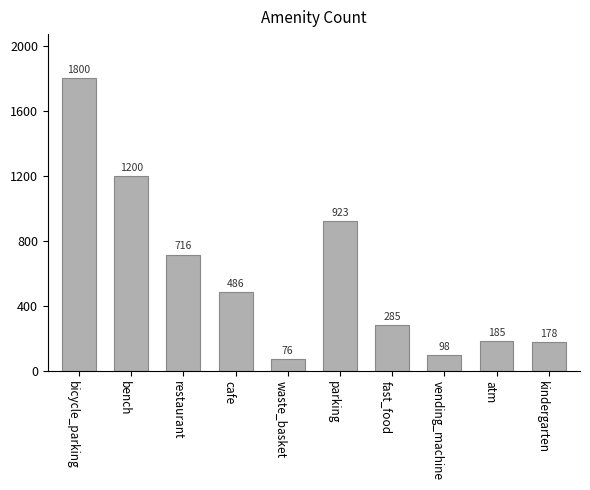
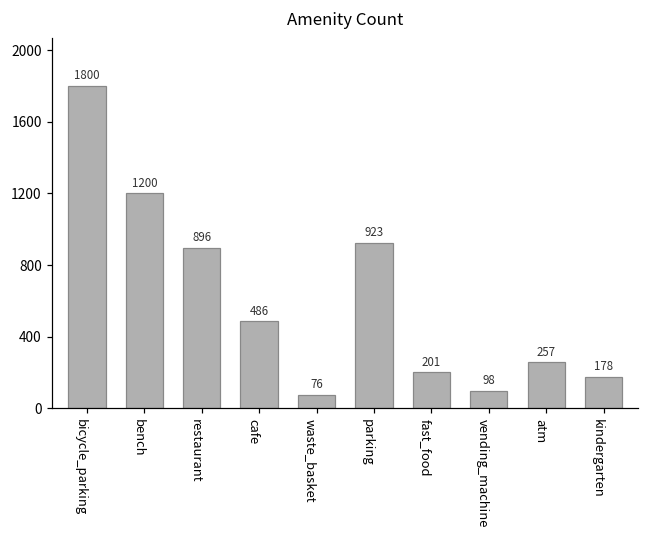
  {
    "bicycle_parking": 1800,
    "bench": 1200,
-   "restaurant": 716,
+   "restaurant": 896,
    "cafe": 486,
    "waste_basket": 76,
    "parking": 923,
-   "fast_food": 285,
+   "fast_food": 201,
    "vending_machine": 98,
-   "atm": 185,
+   "atm": 257,
    "kindergarten": 178
  }
